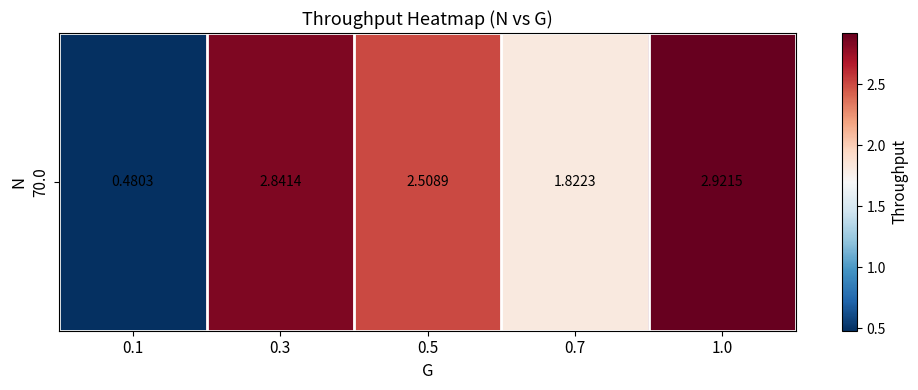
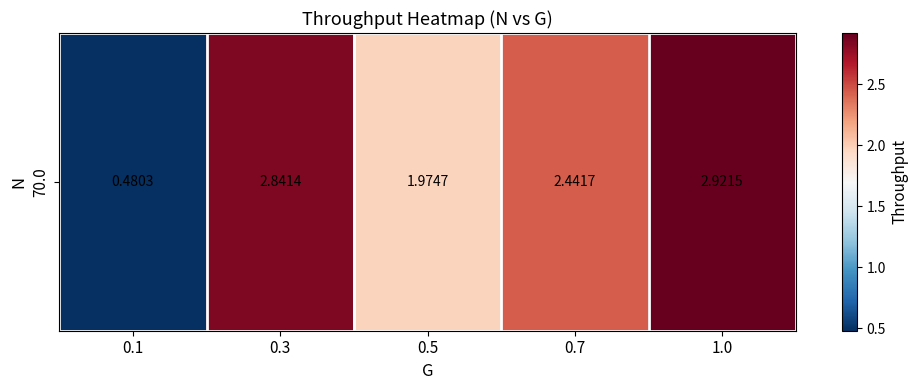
  {
    "70.0": {
      "0.1": 0.4803,
      "0.3": 2.8414,
-     "0.5": 2.5089,
-     "0.7": 1.8223,
+     "0.5": 1.9747,
+     "0.7": 2.4417,
      "1.0": 2.9215
    }
  }
